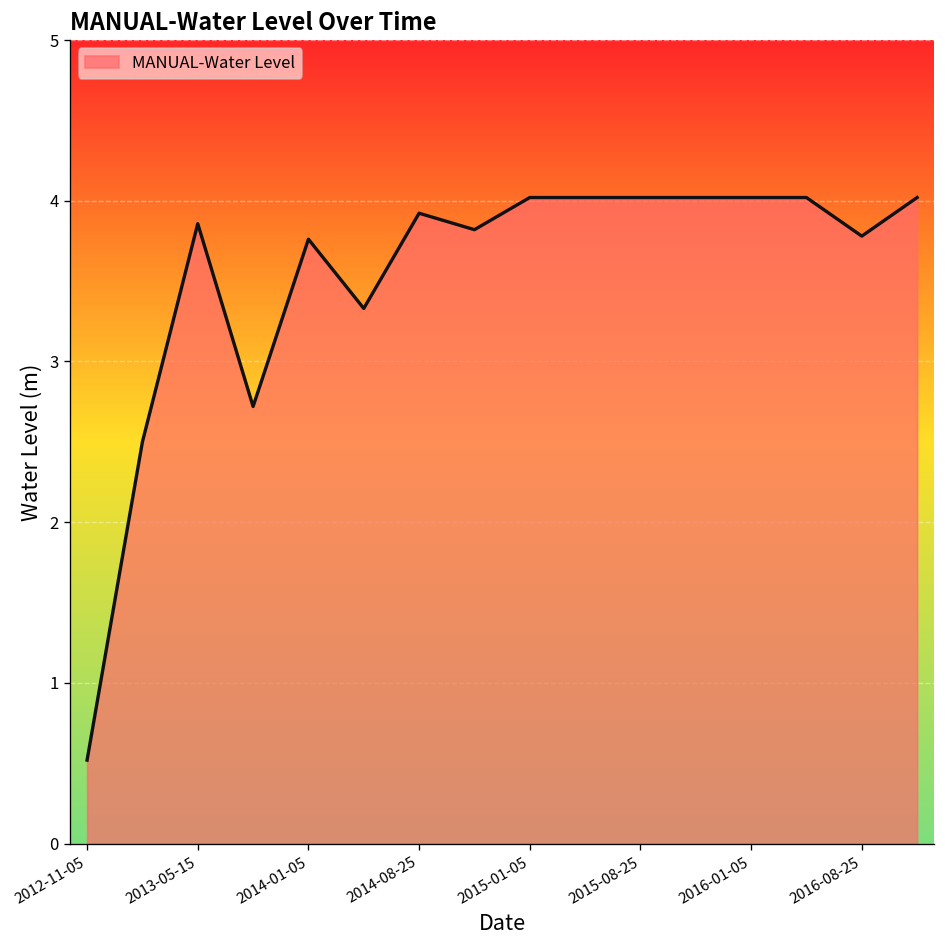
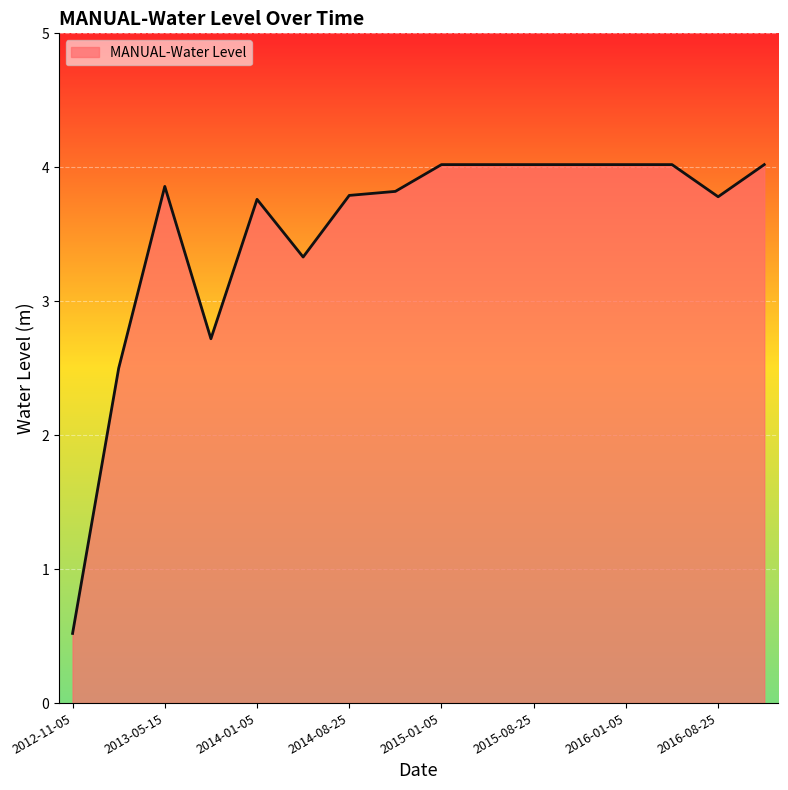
  {
    "2012-11-05": 0.52,
    "2013-05-15": 3.86,
    "2014-01-05": 3.76,
-   "2014-08-25": 3.92,
+   "2014-08-25": 3.79,
    "2015-01-05": 4.02,
    "2015-08-25": 4.02,
    "2016-01-05": 4.02,
    "2016-08-25": 3.78
  }
